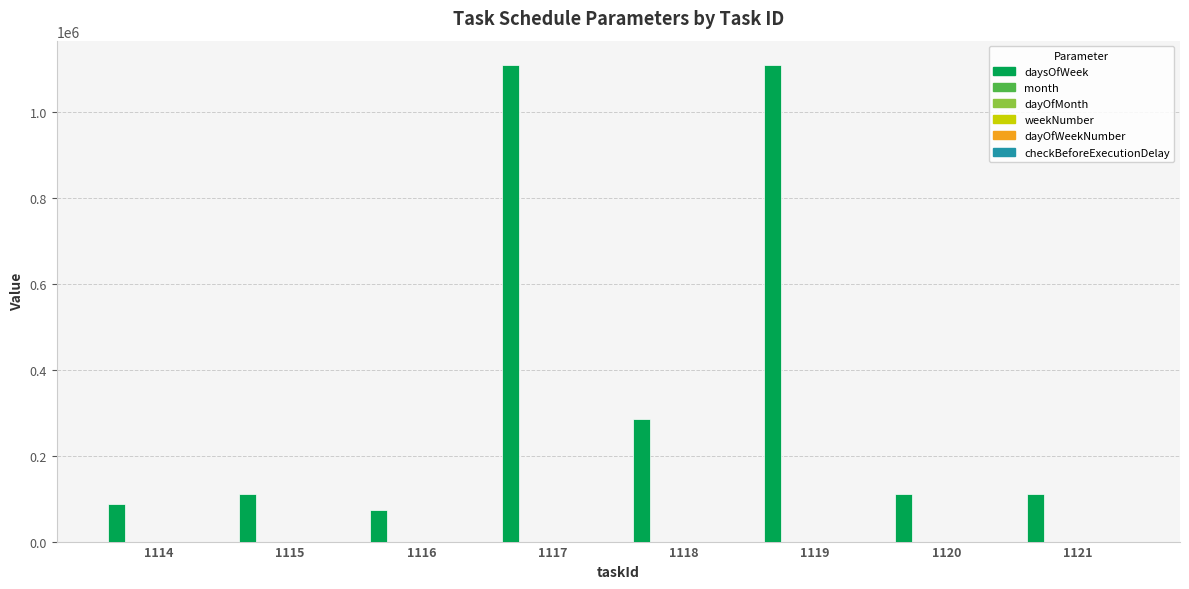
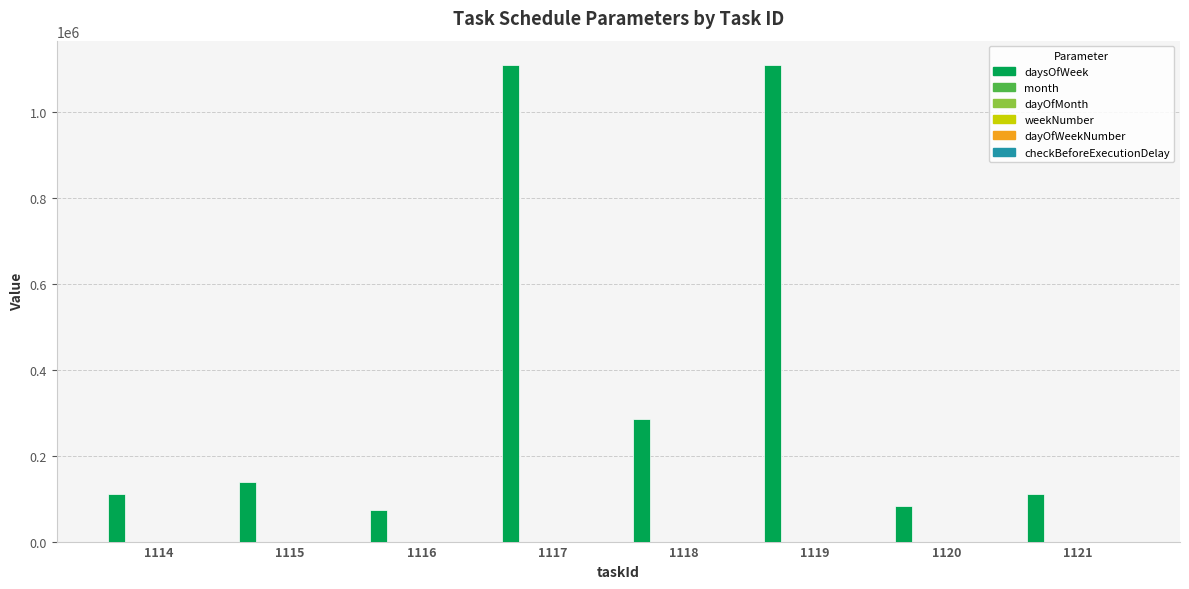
  {
    "daysOfWeek": {
-     "1114": 90000,
-     "1115": 110000,
+     "1114": 110000,
+     "1115": 140000,
      "1116": 70000,
      "1117": 1110000,
      "1118": 290000,
      "1119": 1110000,
-     "1120": 110000,
+     "1120": 80000,
      "1121": 110000
    },
    "month": {
      "1114": 0,
      "1115": 0,
      "1116": 0,
      "1117": 0,
      "1118": 0,
      "1119": 0,
      "1120": 0,
      "1121": 0
    },
    "dayOfMonth": {
      "1114": 0,
      "1115": 0,
      "1116": 0,
      "1117": 0,
      "1118": 0,
      "1119": 0,
      "1120": 0,
      "1121": 0
    },
    "weekNumber": {
      "1114": 0,
      "1115": 0,
      "1116": 0,
      "1117": 0,
      "1118": 0,
      "1119": 0,
      "1120": 0,
      "1121": 0
    },
    "dayOfWeekNumber": {
      "1114": 0,
      "1115": 0,
      "1116": 0,
      "1117": 0,
      "1118": 0,
      "1119": 0,
      "1120": 0,
      "1121": 0
    }
  }
